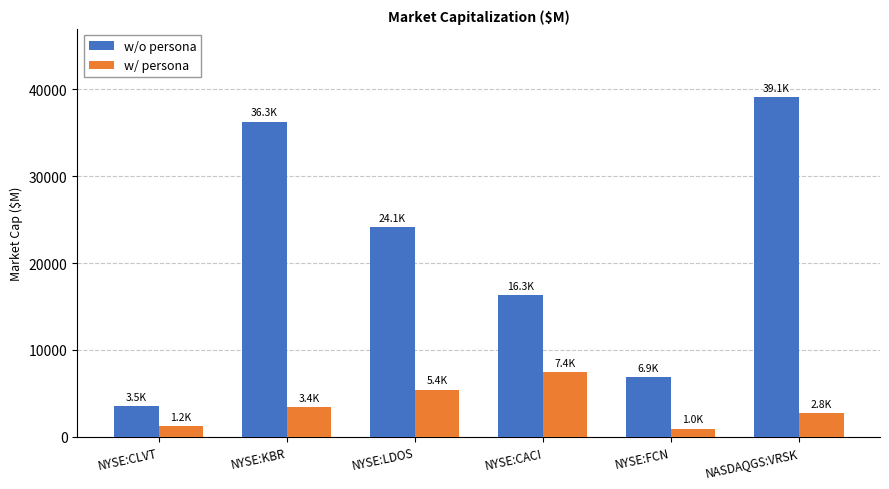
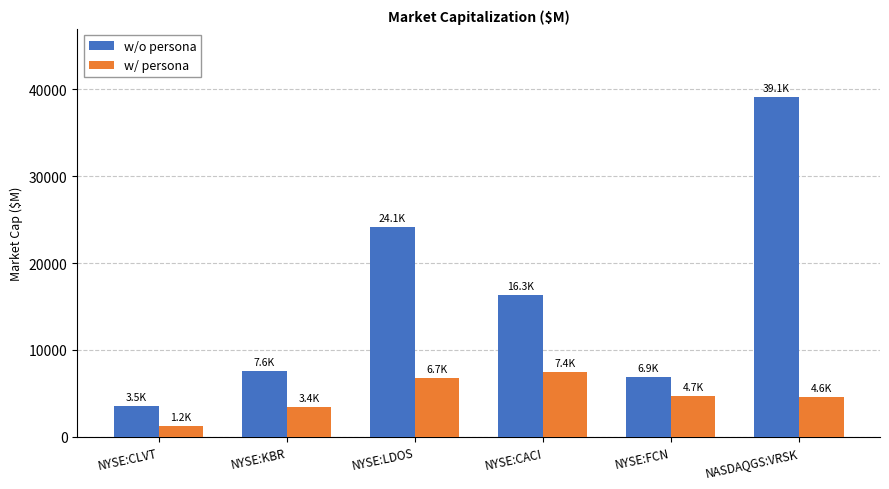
  {
    "w/o persona": {
      "NYSE:CLVT": "3.5K",
-     "NYSE:KBR": "36.3K",
+     "NYSE:KBR": "7.6K",
      "NYSE:LDOS": "24.1K",
      "NYSE:CACI": "16.3K",
      "NYSE:FCN": "6.9K",
      "NASDAQGS:VRSK": "39.1K"
    },
    "w/ persona": {
      "NYSE:CLVT": "1.2K",
      "NYSE:KBR": "3.4K",
-     "NYSE:LDOS": "5.4K",
+     "NYSE:LDOS": "6.7K",
      "NYSE:CACI": "7.4K",
-     "NYSE:FCN": "1.0K",
-     "NASDAQGS:VRSK": "2.8K"
+     "NYSE:FCN": "4.7K",
+     "NASDAQGS:VRSK": "4.6K"
    }
  }
